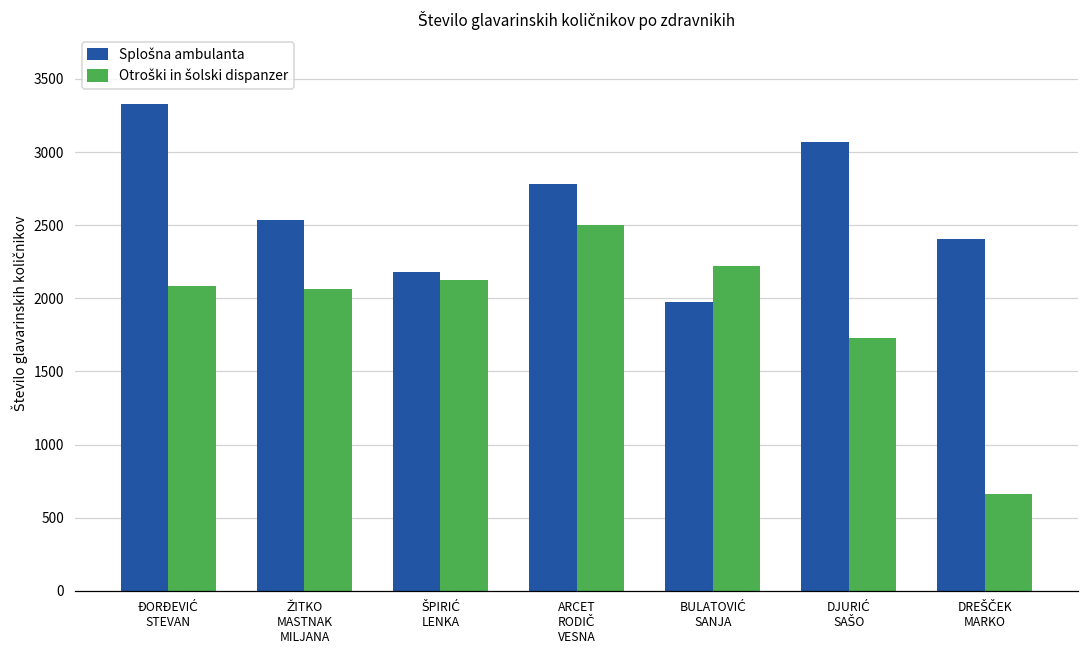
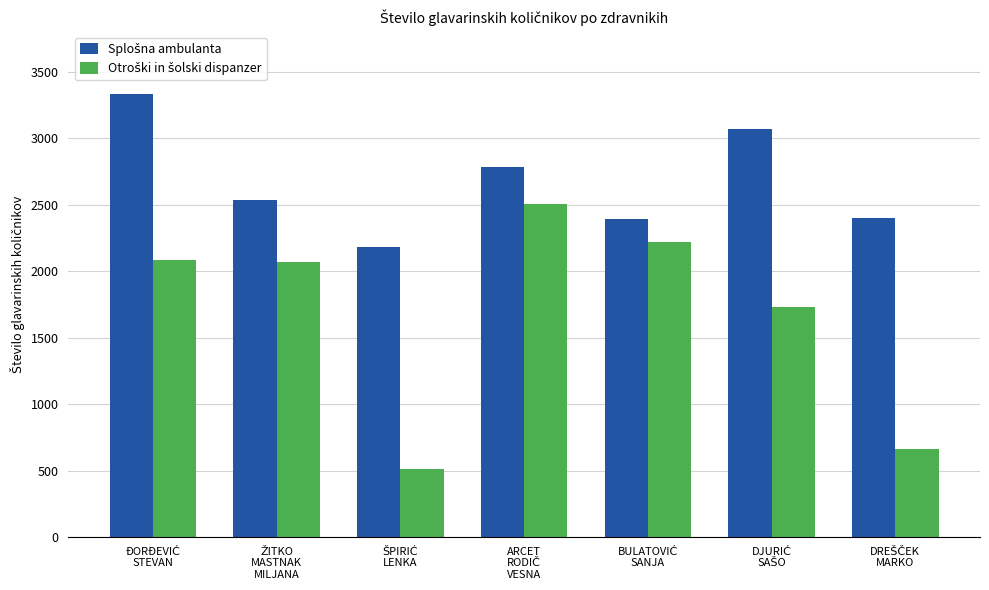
  {
    "Splošna ambulanta": {
      "ĐORĐEVIĆ STEVAN": 3330,
      "ŽITKO MASTNAK MILJANA": 2530,
      "ŠPIRIĆ LENKA": 2180,
      "ARCET RODIČ VESNA": 2780,
-     "BULATOVIĆ SANJA": 1970,
+     "BULATOVIĆ SANJA": 2400,
      "DJURIĆ SAŠO": 3070,
      "DREŠČEK MARKO": 2400
    },
    "Otroški in šolski dispanzer": {
      "ĐORĐEVIĆ STEVAN": 2080,
      "ŽITKO MASTNAK MILJANA": 2070,
-     "ŠPIRIĆ LENKA": 2120,
+     "ŠPIRIĆ LENKA": 510,
      "ARCET RODIČ VESNA": 2500,
      "BULATOVIĆ SANJA": 2220,
      "DJURIĆ SAŠO": 1730,
      "DREŠČEK MARKO": 660
    }
  }
